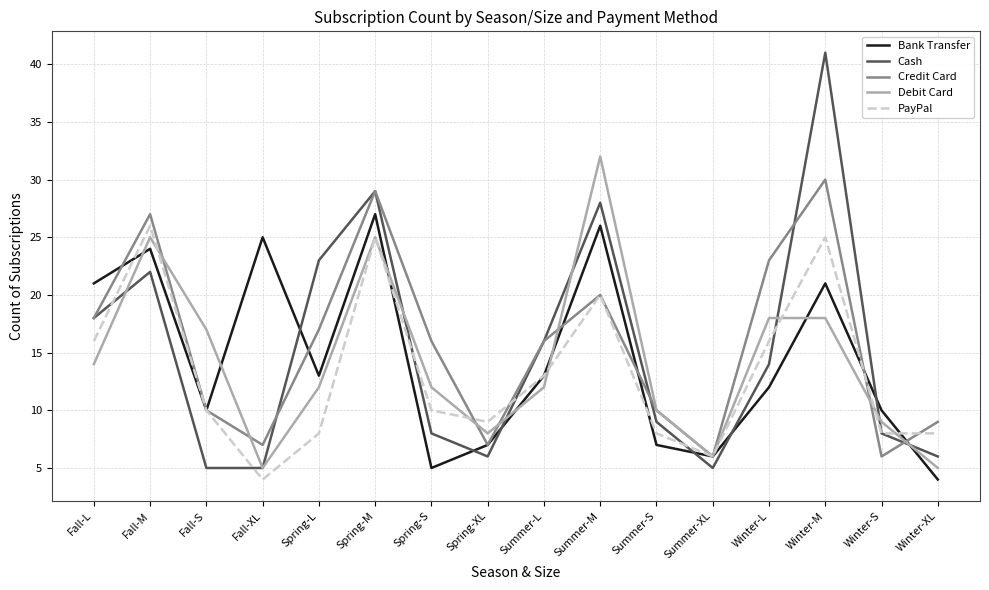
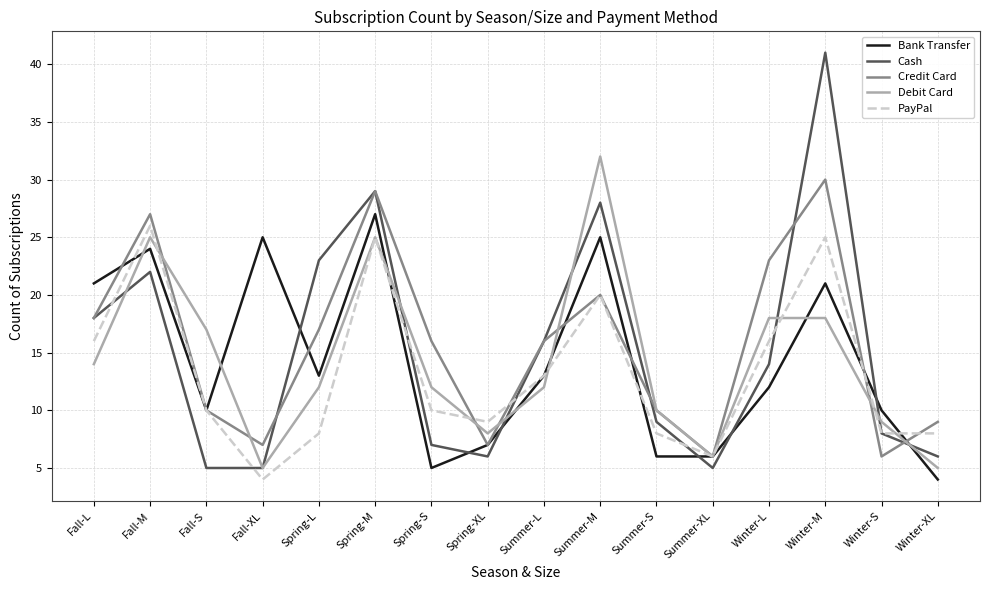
  {
    "Bank Transfer": {
      "Fall-L": 21,
      "Fall-M": 24,
      "Fall-XL": 25,
      "Spring-L": 13,
      "Spring-M": 27,
      "Spring-S": 5,
-     "Summer-M": 26,
-     "Summer-S": 7,
+     "Summer-M": 25,
+     "Summer-S": 6,
      "Winter-L": 12,
      "Winter-M": 21,
      "Winter-S": 10,
      "Winter-XL": 4
    },
    "Cash": {
      "Fall-M": 22,
      "Fall-S": 5,
      "Spring-L": 23,
-     "Spring-S": 8,
+     "Spring-S": 7,
      "Spring-XL": 6,
      "Summer-M": 28,
      "Summer-S": 9,
      "Summer-XL": 5,
      "Winter-L": 14,
      "Winter-M": 41,
      "Winter-XL": 6
    }
  }
